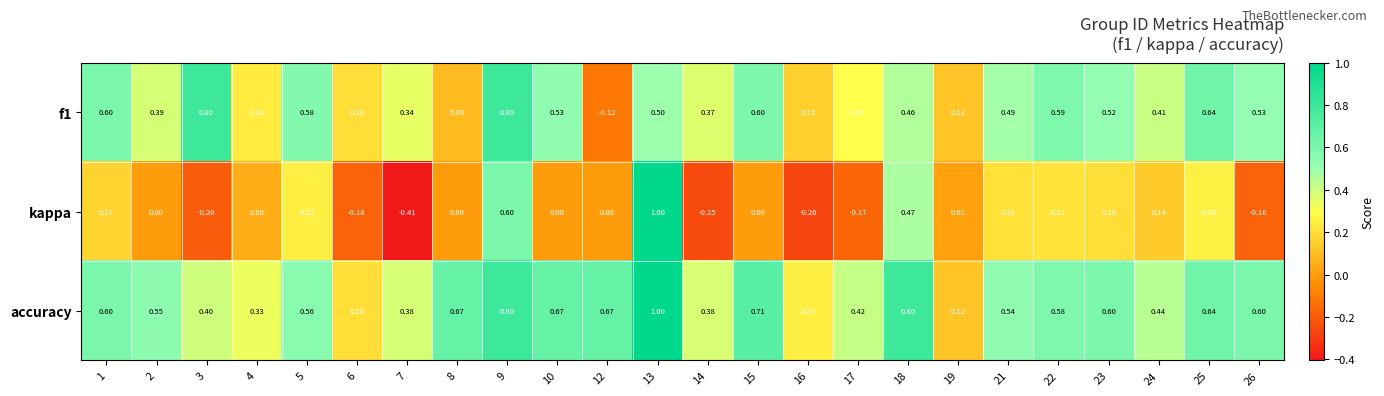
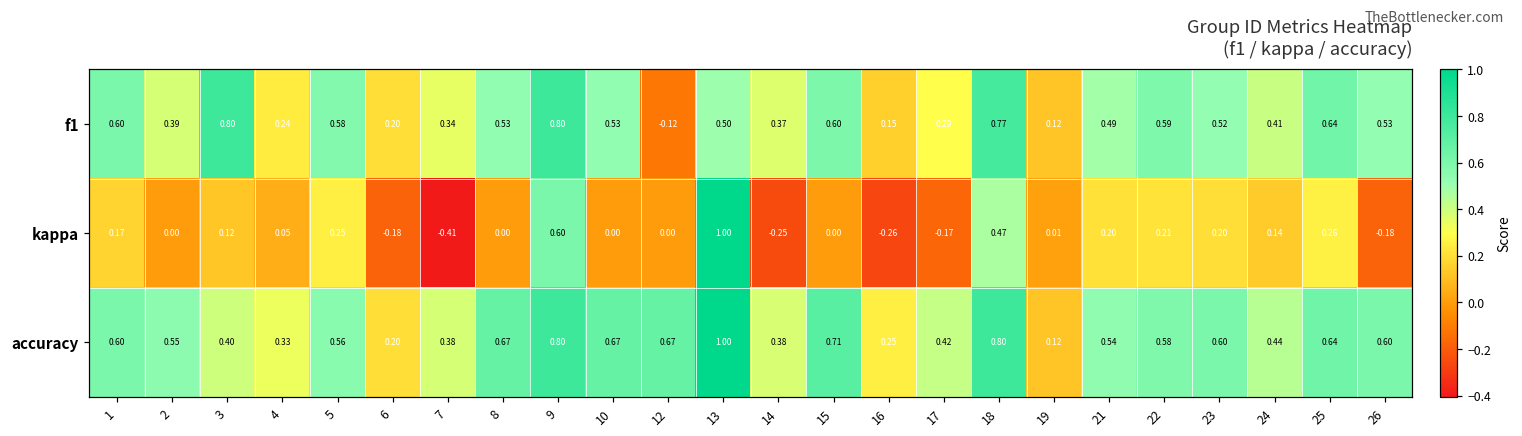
  {
    "f1": {
      "1": 0.60,
      "2": 0.39,
      "3": 0.80,
      "4": 0.24,
      "5": 0.58,
      "6": 0.20,
      "7": 0.34,
-     "8": 0.09,
+     "8": 0.53,
      "9": 0.80,
      "10": 0.53,
      "12": -0.12,
      "13": 0.50,
      "14": 0.37,
      "15": 0.60,
      "16": 0.15,
      "17": 0.29,
-     "18": 0.46,
+     "18": 0.77,
      "19": 0.12,
      "21": 0.49,
      "22": 0.59,
      "23": 0.52,
      "24": 0.41,
      "25": 0.64,
      "26": 0.53
    },
    "kappa": {
      "1": 0.17,
      "2": 0.00,
-     "3": -0.20,
+     "3": 0.12,
      "4": 0.05,
      "5": 0.25,
      "6": -0.18,
      "7": -0.41,
      "8": 0.00,
      "9": 0.60,
      "10": 0.00,
      "12": 0.00,
      "13": 1.00,
      "14": -0.25,
      "15": 0.00,
      "16": -0.26,
      "17": -0.17,
      "18": 0.47,
      "19": 0.01,
      "21": 0.20,
      "22": 0.21,
      "23": 0.20,
      "24": 0.14,
      "25": 0.26,
      "26": -0.18
    },
    "accuracy": {
      "1": 0.60,
      "2": 0.55,
      "3": 0.40,
      "4": 0.33,
      "5": 0.56,
      "6": 0.20,
      "7": 0.38,
      "8": 0.67,
      "9": 0.80,
      "10": 0.67,
      "12": 0.67,
      "13": 1.00,
      "14": 0.38,
      "15": 0.71,
      "16": 0.25,
      "17": 0.42,
      "18": 0.80,
      "19": 0.12,
      "21": 0.54,
      "22": 0.58,
      "23": 0.60,
      "24": 0.44,
      "25": 0.64,
      "26": 0.60
    }
  }
